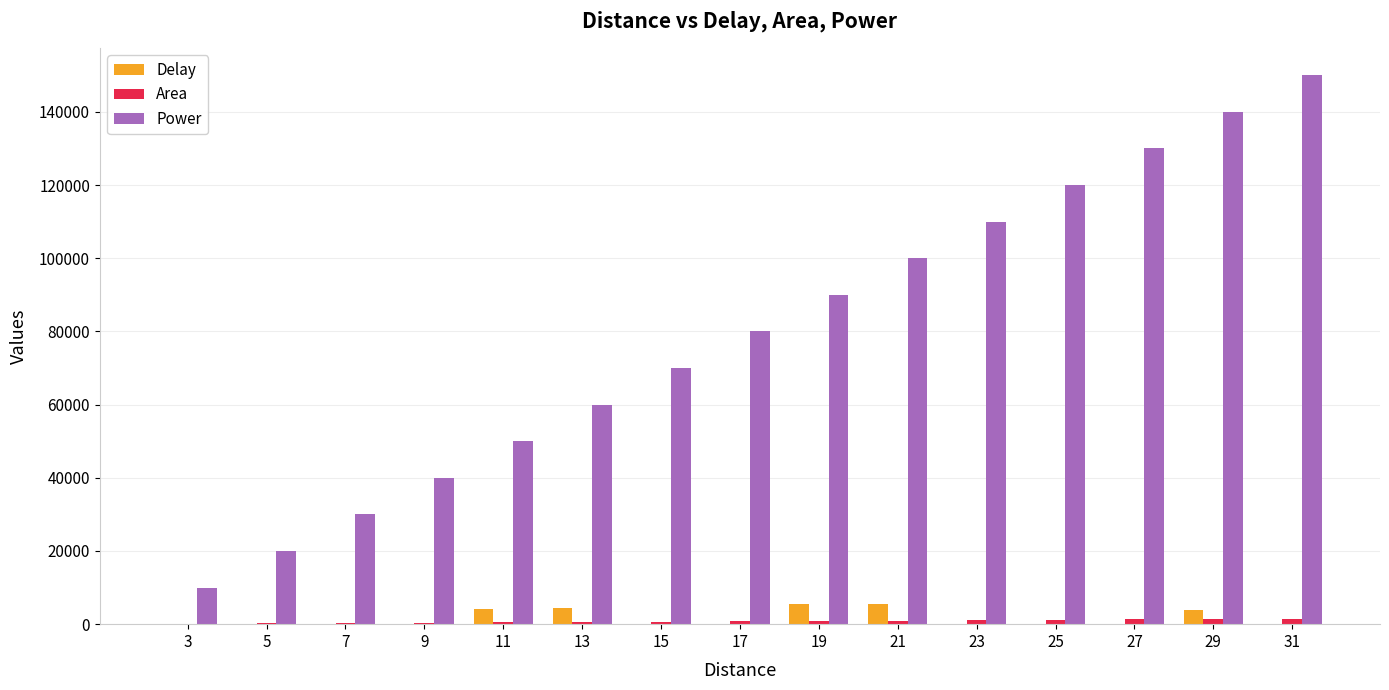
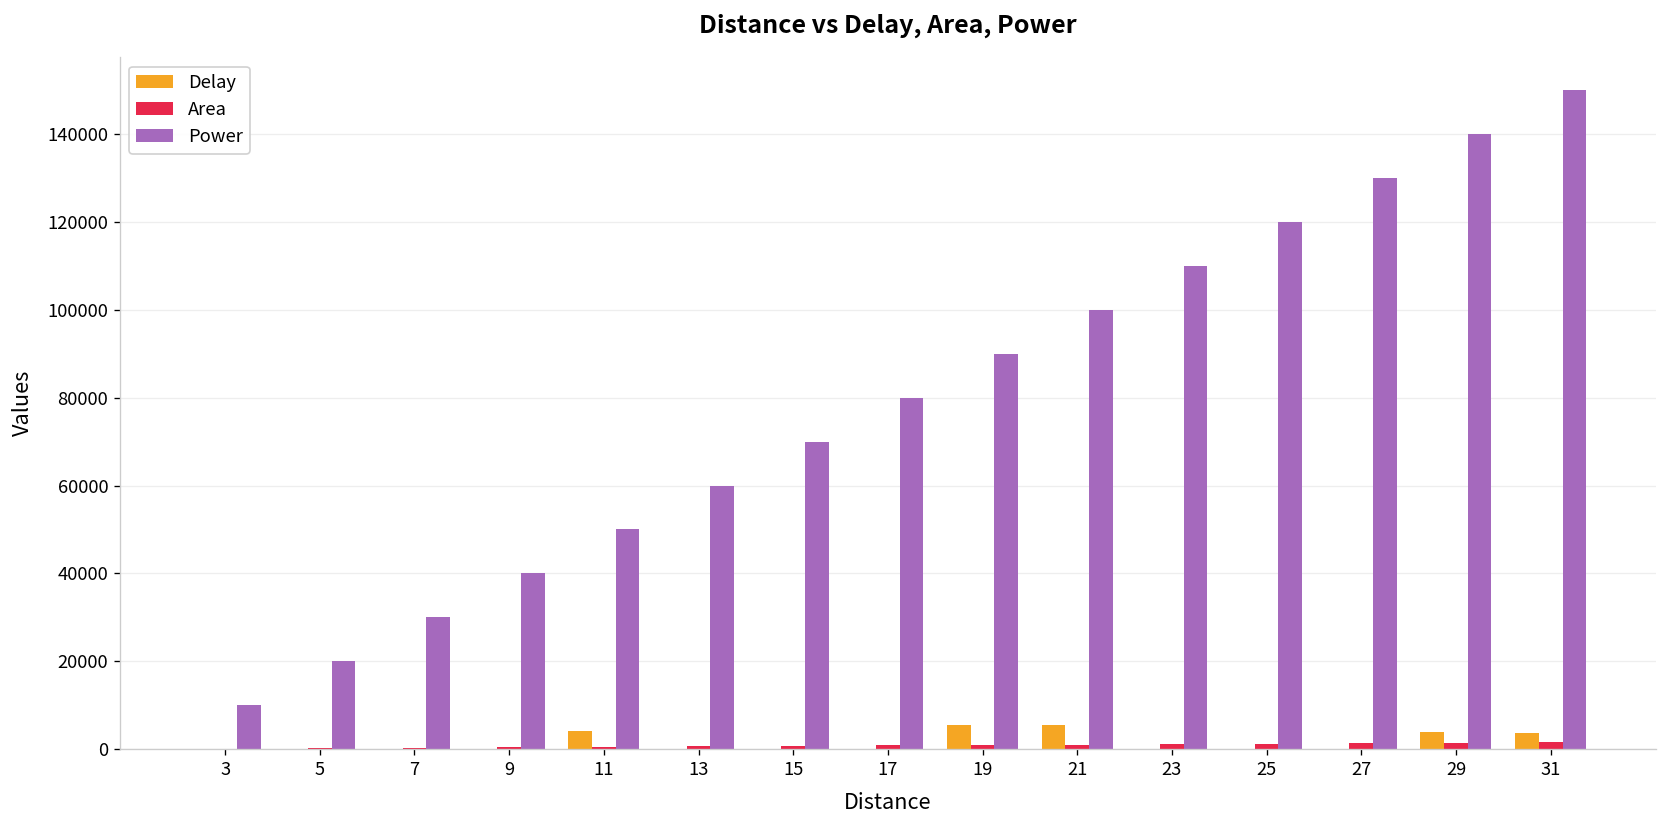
  {
    "Delay": {
      "11": 4000,
-     "13": 4000,
+     "13": 0,
      "19": 6000,
      "21": 5000,
      "29": 4000,
-     "31": 0
+     "31": 4000
    },
    "Area": {
      "15": 1000,
      "17": 1000,
      "19": 1000,
      "21": 1000,
      "23": 1000,
      "25": 1000,
      "27": 1000,
      "29": 1000,
      "31": 2000
    },
    "Power": {
      "3": 10000,
      "5": 20000,
      "7": 30000,
      "9": 40000,
      "11": 50000,
      "13": 60000,
      "15": 70000,
      "17": 80000,
      "19": 90000,
      "21": 100000,
      "23": 110000,
      "25": 120000,
      "27": 130000,
      "29": 140000,
      "31": 150000
    }
  }
